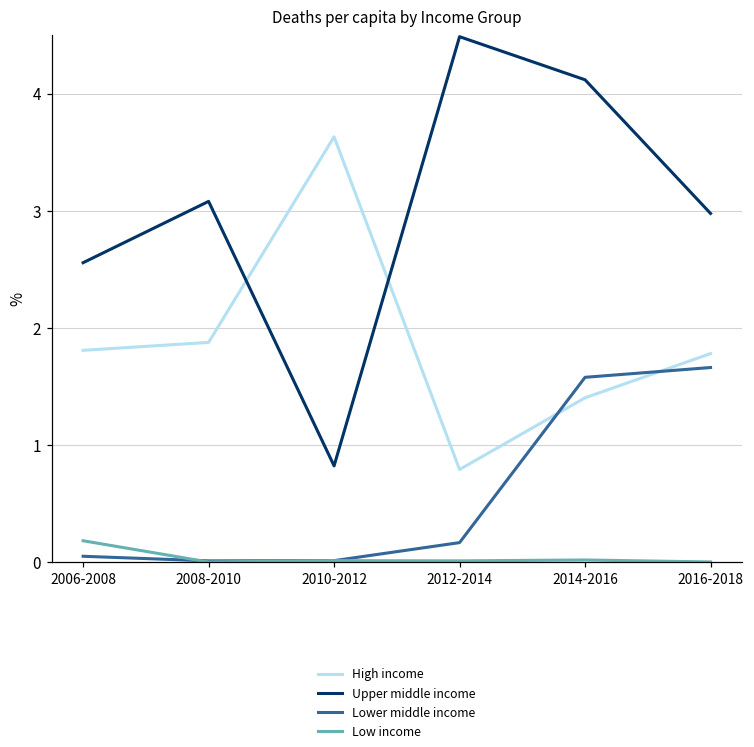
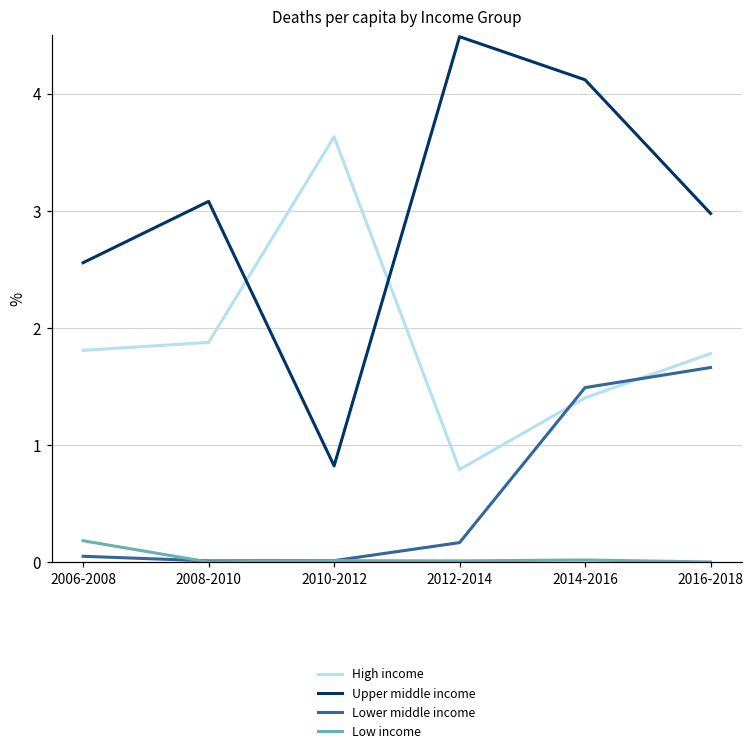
  {
    "High income": {
      "2006-2008": 1.81,
      "2008-2010": 1.88,
      "2010-2012": 3.63,
      "2012-2014": 0.79,
      "2014-2016": 1.40,
      "2016-2018": 1.78
    },
    "Upper middle income": {
      "2006-2008": 2.56,
      "2008-2010": 3.08,
      "2010-2012": 0.82,
      "2012-2014": 4.49,
      "2014-2016": 4.12,
      "2016-2018": 2.98
    },
    "Lower middle income": {
      "2006-2008": 0.05,
      "2012-2014": 0.17,
-     "2014-2016": 1.58,
+     "2014-2016": 1.49,
      "2016-2018": 1.66
    },
    "Low income": {
      "2006-2008": 0.18,
      "2012-2014": 0.01,
      "2014-2016": 0.02,
      "2016-2018": 0.00
    }
  }
